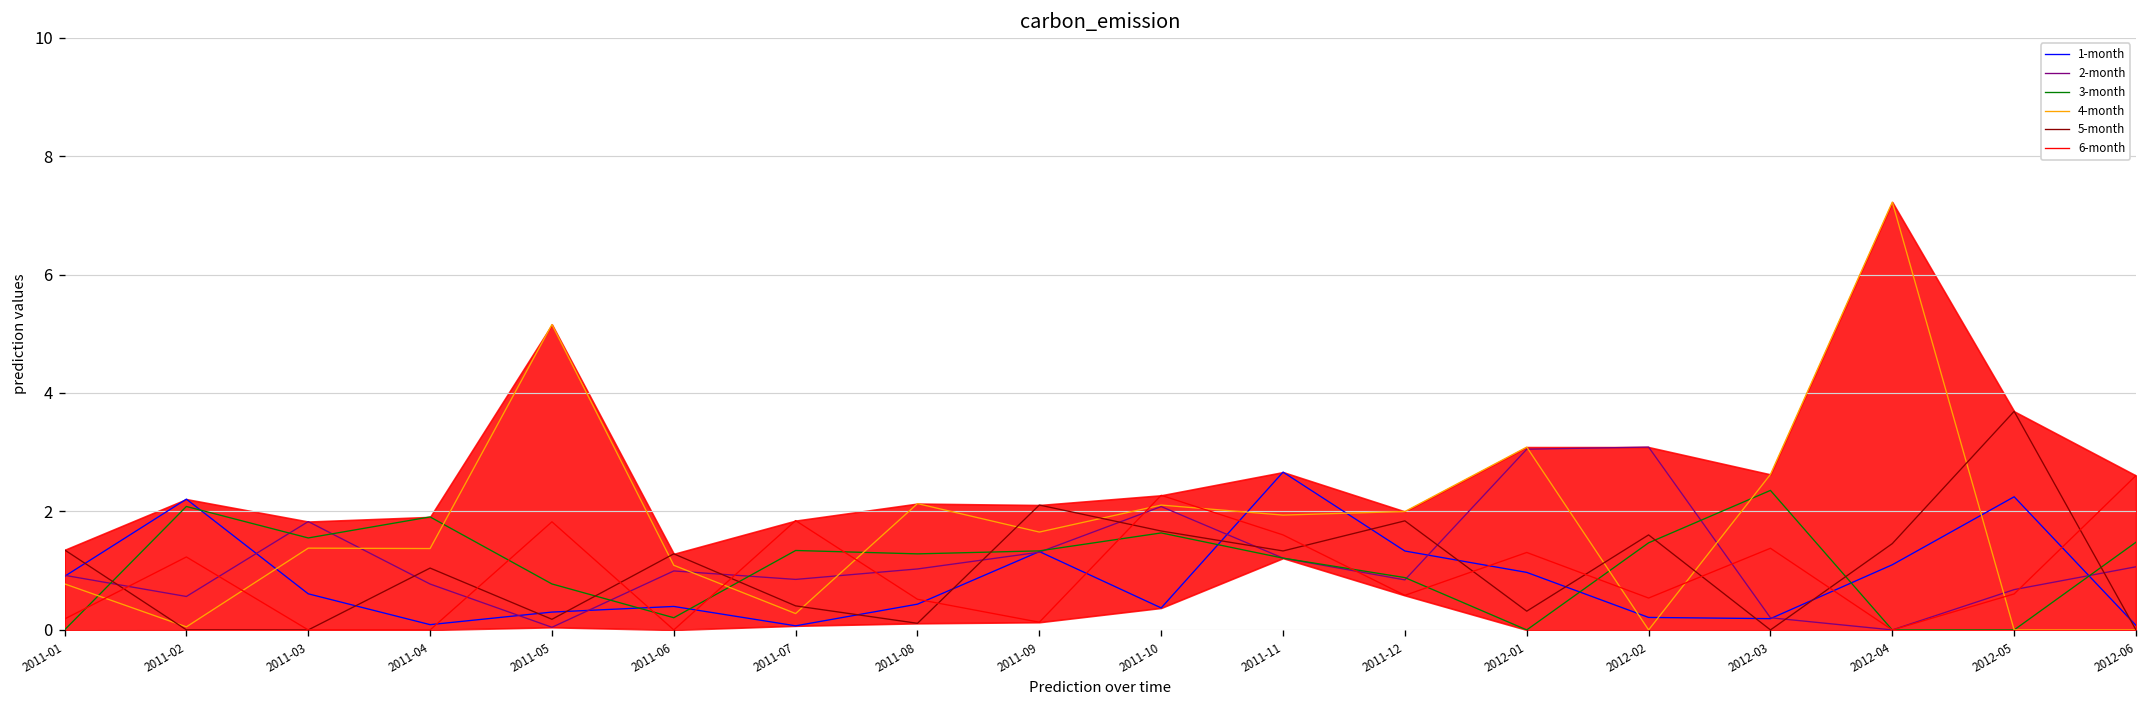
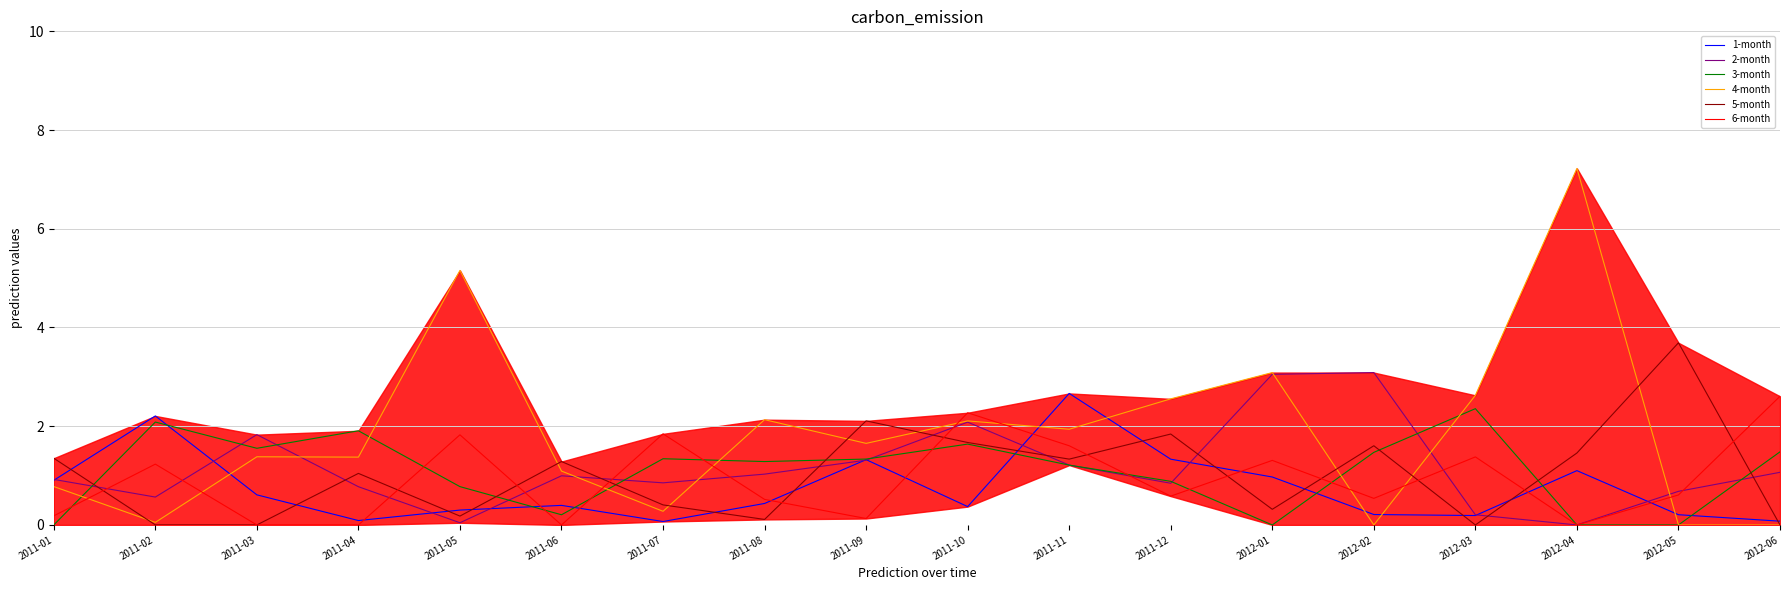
  {
    "1-month": {
      "2011-03": 0.6,
      "2011-04": 0.1,
      "2011-05": 0.3,
      "2011-06": 0.4,
      "2011-07": 0.1,
      "2011-08": 0.4,
      "2011-10": 0.4,
      "2011-12": 1.3,
      "2012-01": 1.0,
      "2012-02": 0.2,
      "2012-04": 1.1,
-     "2012-05": 2.2,
+     "2012-05": 0.2,
      "2012-06": 0.1
    },
    "2-month": {
      "2011-02": 0.6,
      "2011-04": 0.8,
      "2011-05": 0.0,
      "2011-06": 1.0,
      "2011-07": 0.9,
      "2011-08": 1.0,
      "2012-05": 0.7,
      "2012-06": 1.1
    },
    "3-month": {
      "2011-01": 0.0,
      "2011-02": 2.1,
      "2011-03": 1.6,
      "2011-05": 0.8,
      "2011-06": 0.2,
      "2011-07": 1.3,
      "2011-08": 1.3,
      "2012-01": 0.0,
      "2012-02": 1.5,
      "2012-03": 2.4,
      "2012-06": 1.5
    },
    "4-month": {
      "2011-01": 0.8,
      "2011-03": 1.4,
      "2011-04": 1.4,
      "2011-06": 1.1,
      "2011-07": 0.3,
      "2011-09": 1.7,
      "2011-11": 1.9,
-     "2011-12": 2.0,
+     "2011-12": 2.6,
      "2012-02": 0.0
    },
    "5-month": {
      "2011-04": 1.0,
      "2011-05": 0.2,
      "2011-07": 0.4,
      "2011-08": 0.1,
      "2011-11": 1.3,
      "2011-12": 1.8,
      "2012-01": 0.3,
      "2012-02": 1.6,
      "2012-03": 0.0,
      "2012-04": 1.5
    }
  }
